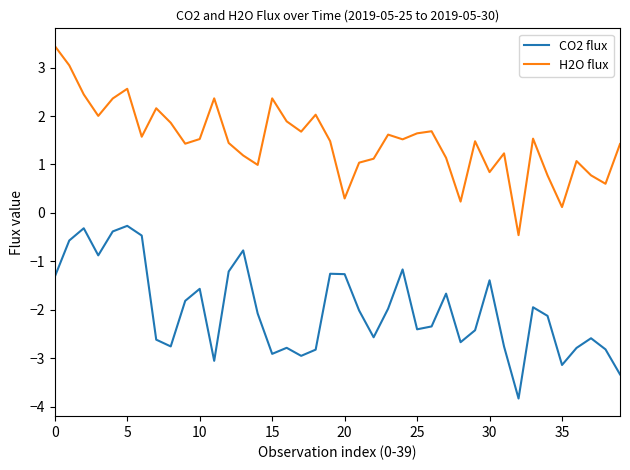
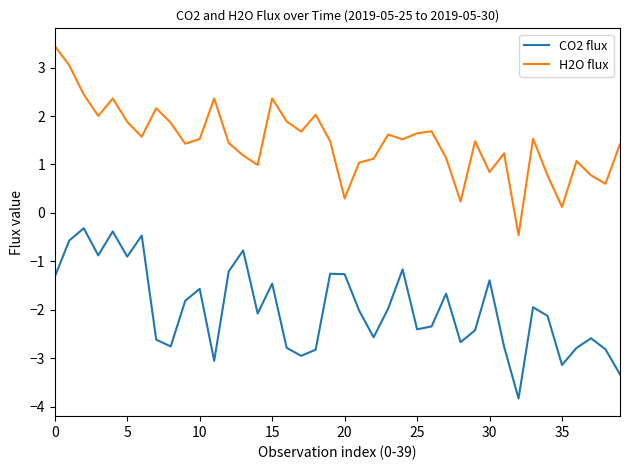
  {
    "CO2 flux": {
      "0": -1.3,
-     "5": -0.3,
+     "5": -0.9,
      "10": -1.6,
-     "15": -2.9,
+     "15": -1.5,
      "20": -1.3,
      "25": -2.4,
      "30": -1.4,
      "35": -3.1
    },
    "H2O flux": {
      "0": 3.4,
-     "5": 2.6,
+     "5": 1.9,
      "10": 1.5,
      "15": 2.4,
      "20": 0.3,
      "25": 1.6,
      "30": 0.8,
      "35": 0.1
    }
  }
